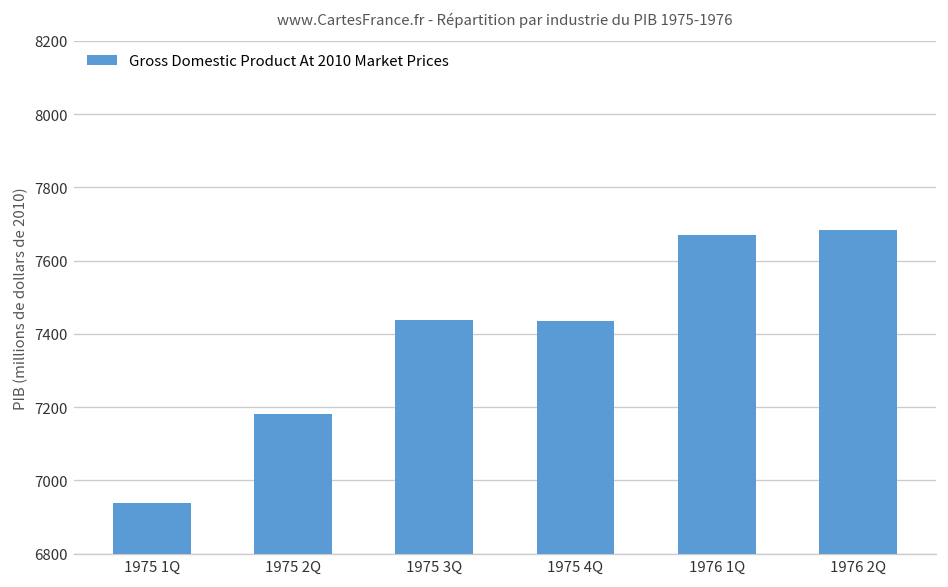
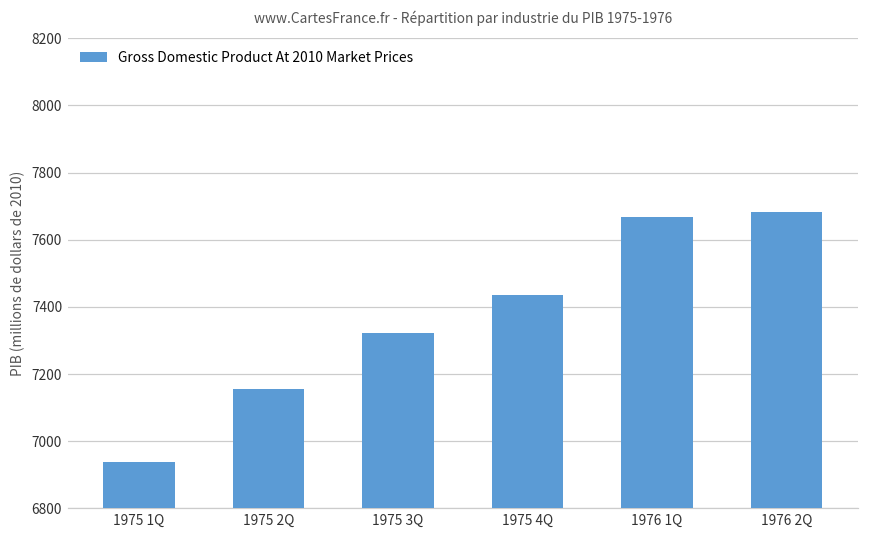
  {
    "1975 1Q": 6940,
-   "1975 2Q": 7180,
-   "1975 3Q": 7440,
+   "1975 2Q": 7150,
+   "1975 3Q": 7320,
    "1975 4Q": 7440,
    "1976 1Q": 7670,
    "1976 2Q": 7680
  }
